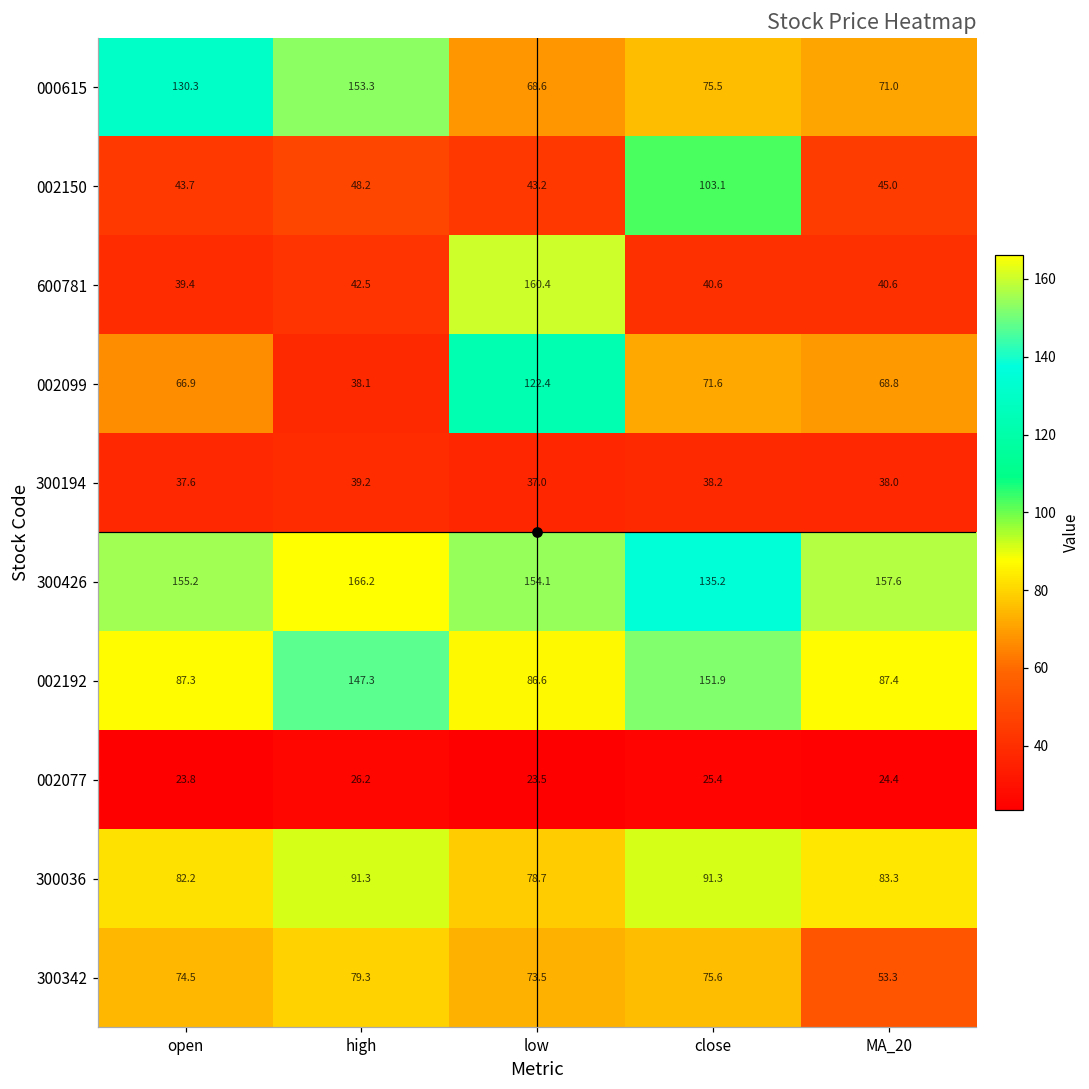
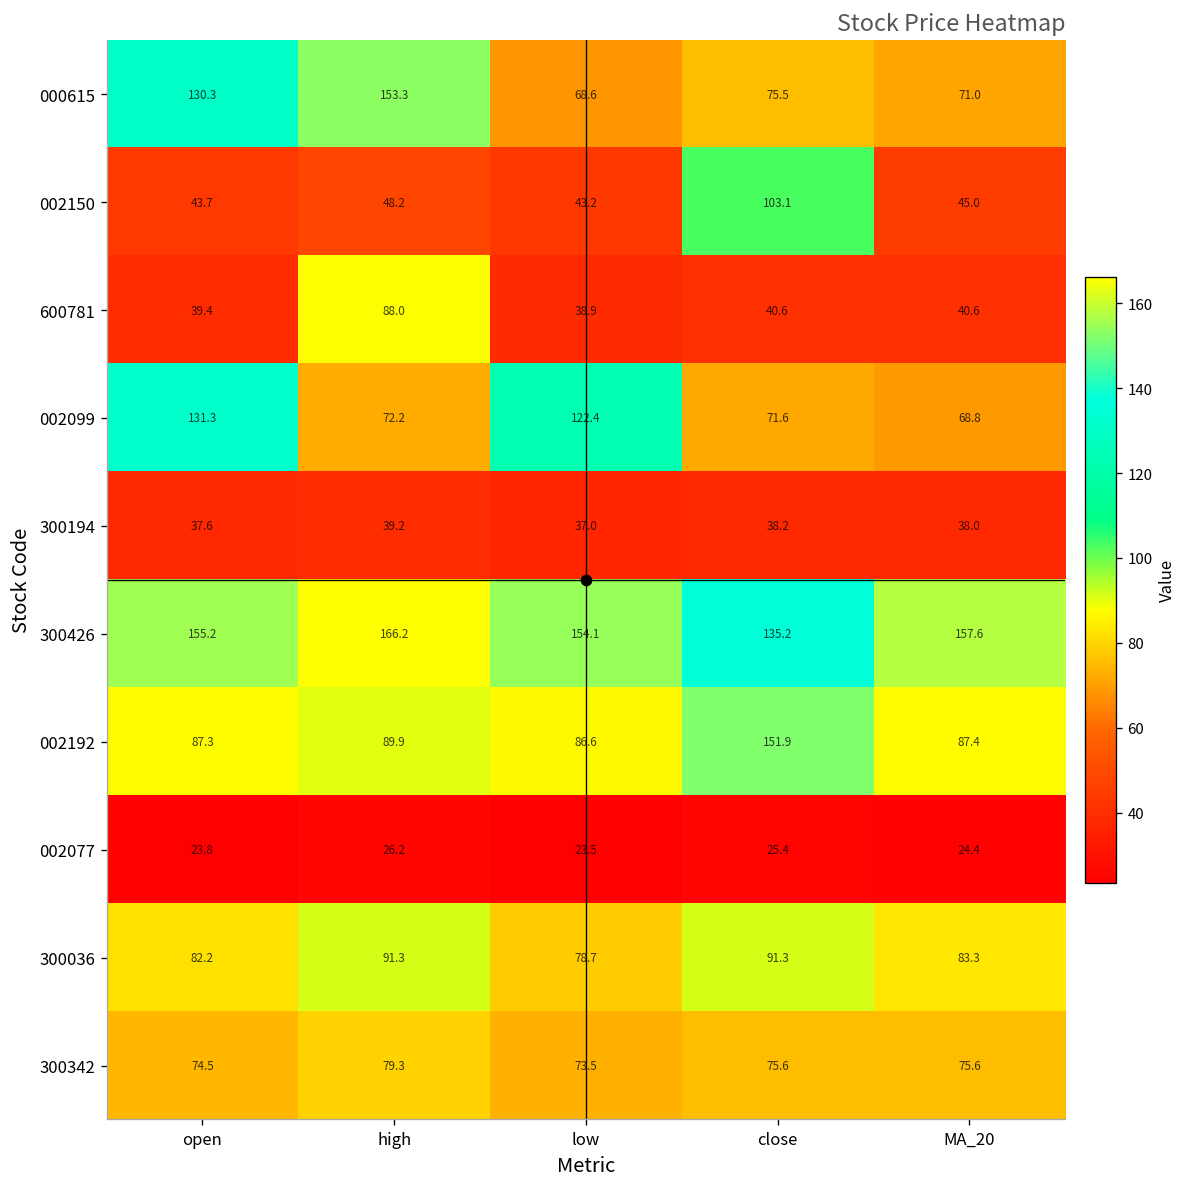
  {
    "000615": {
      "open": 130.3,
      "high": 153.3,
      "low": 68.6,
      "close": 75.5,
      "MA_20": 71.0
    },
    "002150": {
      "open": 43.7,
      "high": 48.2,
      "low": 43.2,
      "close": 103.1,
      "MA_20": 45.0
    },
    "600781": {
      "open": 39.4,
-     "high": 42.5,
-     "low": 160.4,
+     "high": 88.0,
+     "low": 38.9,
      "close": 40.6,
      "MA_20": 40.6
    },
    "002099": {
-     "open": 66.9,
-     "high": 38.1,
+     "open": 131.3,
+     "high": 72.2,
      "low": 122.4,
      "close": 71.6,
      "MA_20": 68.8
    },
    "300194": {
      "open": 37.6,
      "high": 39.2,
      "low": 37.0,
      "close": 38.2,
      "MA_20": 38.0
    },
    "300426": {
      "open": 155.2,
      "high": 166.2,
      "low": 154.1,
      "close": 135.2,
      "MA_20": 157.6
    },
    "002192": {
      "open": 87.3,
-     "high": 147.3,
+     "high": 89.9,
      "low": 86.6,
      "close": 151.9,
      "MA_20": 87.4
    },
    "002077": {
      "open": 23.8,
      "high": 26.2,
      "low": 23.5,
      "close": 25.4,
      "MA_20": 24.4
    },
    "300036": {
      "open": 82.2,
      "high": 91.3,
      "low": 78.7,
      "close": 91.3,
      "MA_20": 83.3
    },
    "300342": {
      "open": 74.5,
      "high": 79.3,
      "low": 73.5,
      "close": 75.6,
-     "MA_20": 53.3
+     "MA_20": 75.6
    }
  }
